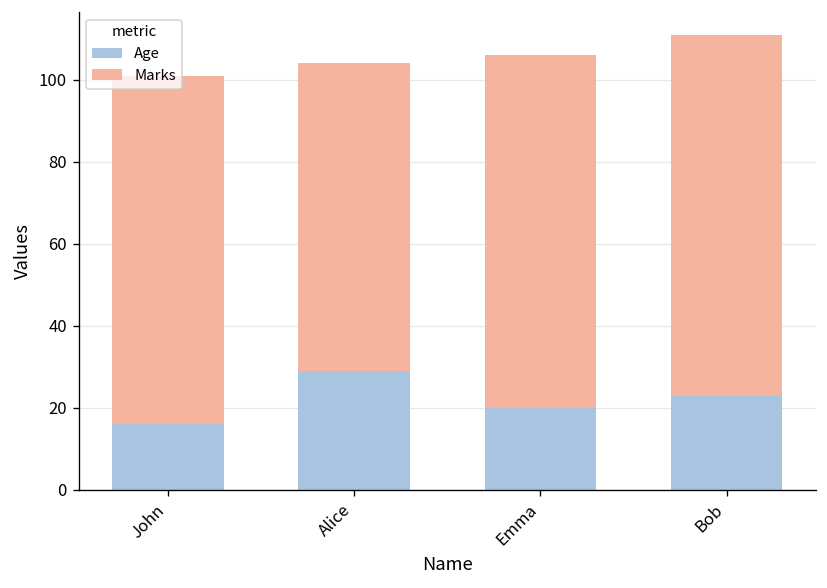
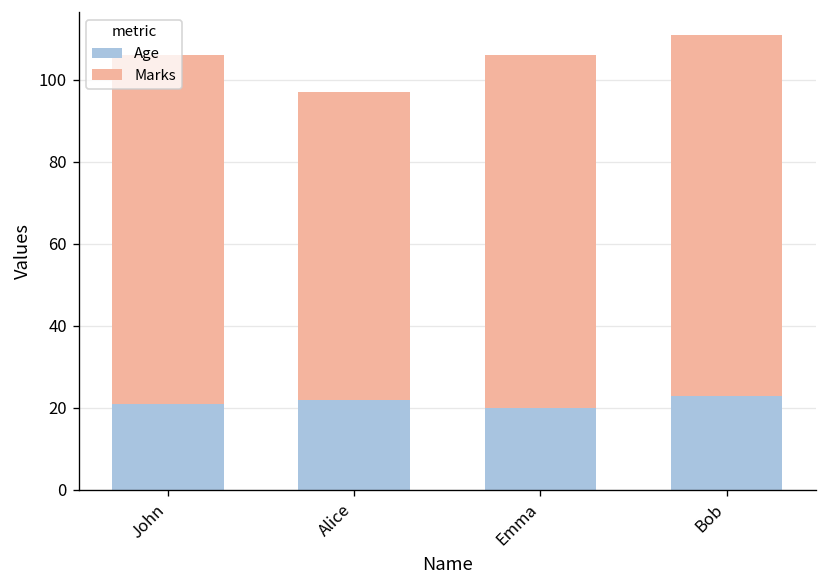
  {
    "Age": {
-     "John": 16,
-     "Alice": 29,
+     "John": 21,
+     "Alice": 22,
      "Emma": 20,
      "Bob": 23
    },
    "Marks": {
      "Alice": 75,
      "Emma": 86,
      "Bob": 88
    }
  }
